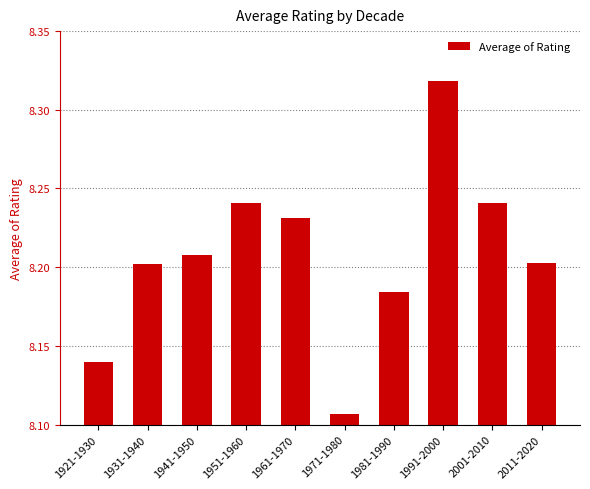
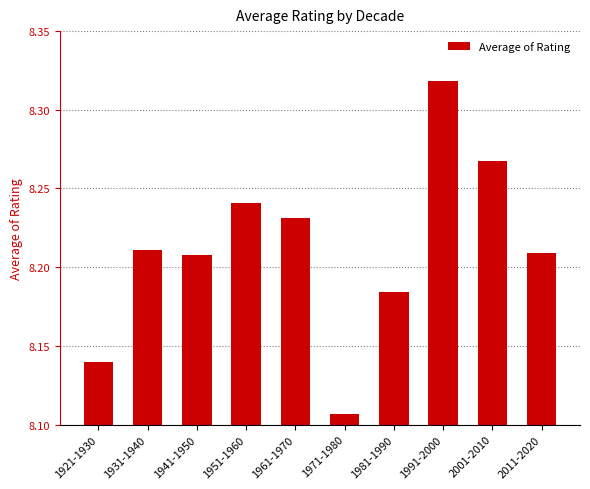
  {
    "1921-1930": 8.140,
-   "1931-1940": 8.202,
+   "1931-1940": 8.211,
    "1941-1950": 8.208,
    "1951-1960": 8.241,
    "1961-1970": 8.231,
    "1971-1980": 8.107,
    "1981-1990": 8.184,
    "1991-2000": 8.318,
-   "2001-2010": 8.241,
-   "2011-2020": 8.203
+   "2001-2010": 8.267,
+   "2011-2020": 8.209
  }
